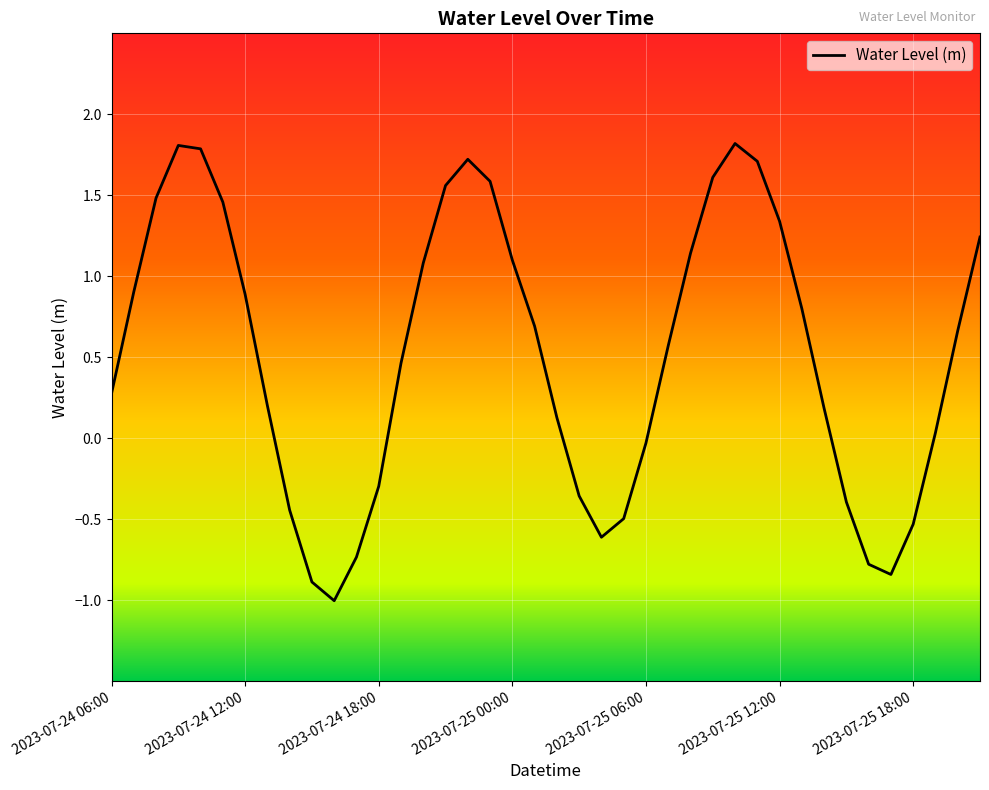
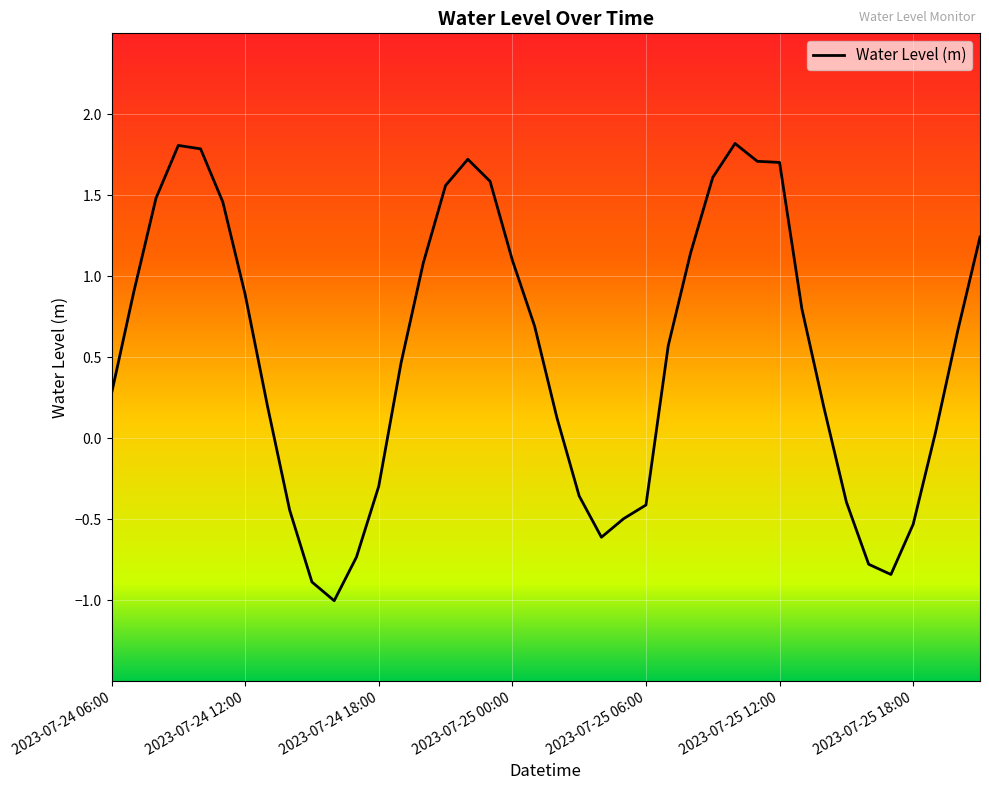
  {
    "2023-07-24 06:00": 0.27,
    "2023-07-24 12:00": 0.89,
    "2023-07-24 18:00": -0.30,
    "2023-07-25 00:00": 1.10,
-   "2023-07-25 06:00": -0.03,
-   "2023-07-25 12:00": 1.34,
+   "2023-07-25 06:00": -0.41,
+   "2023-07-25 12:00": 1.70,
    "2023-07-25 18:00": -0.53
  }
